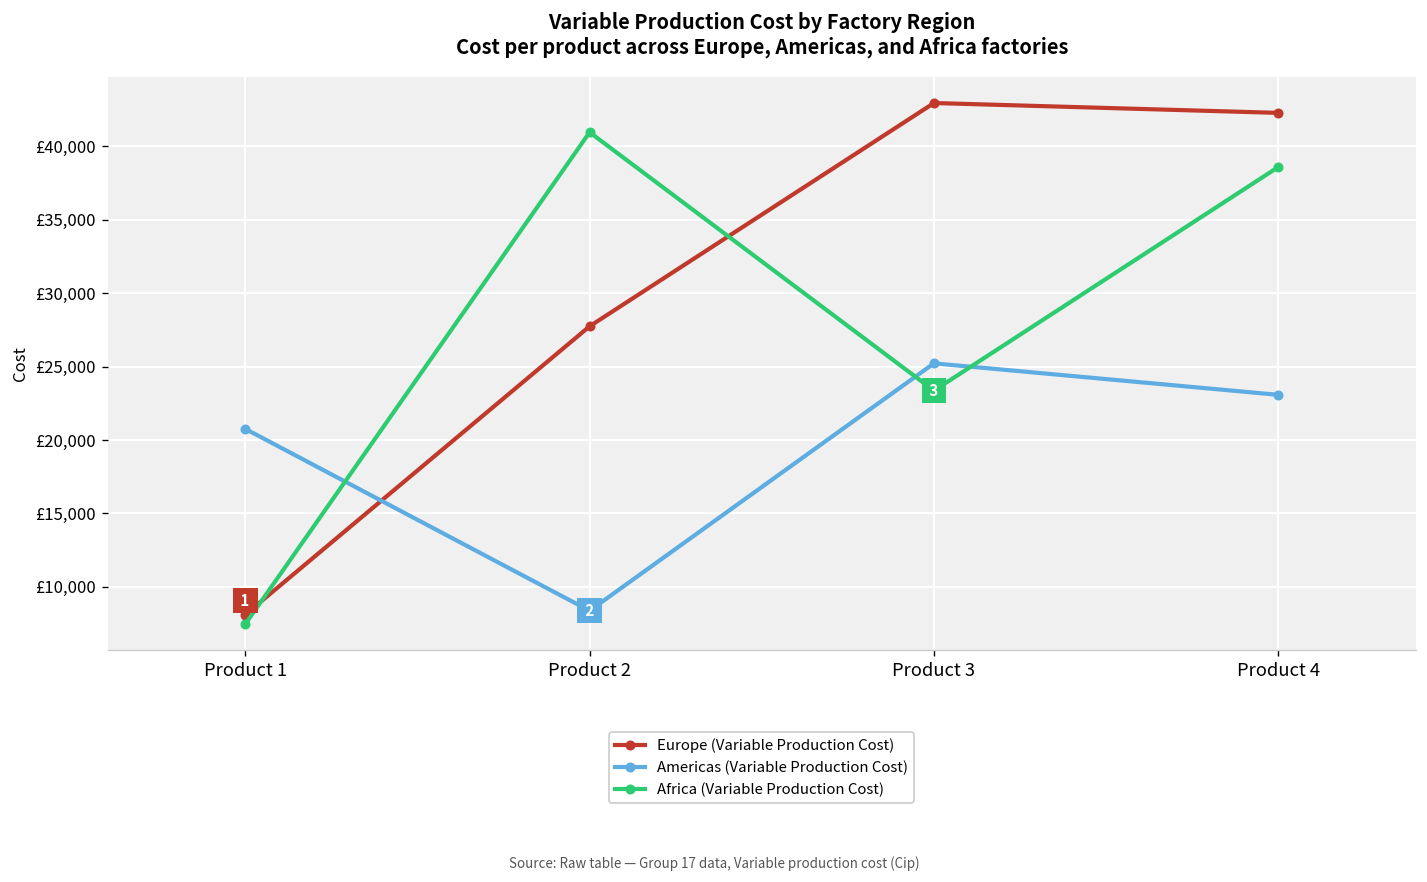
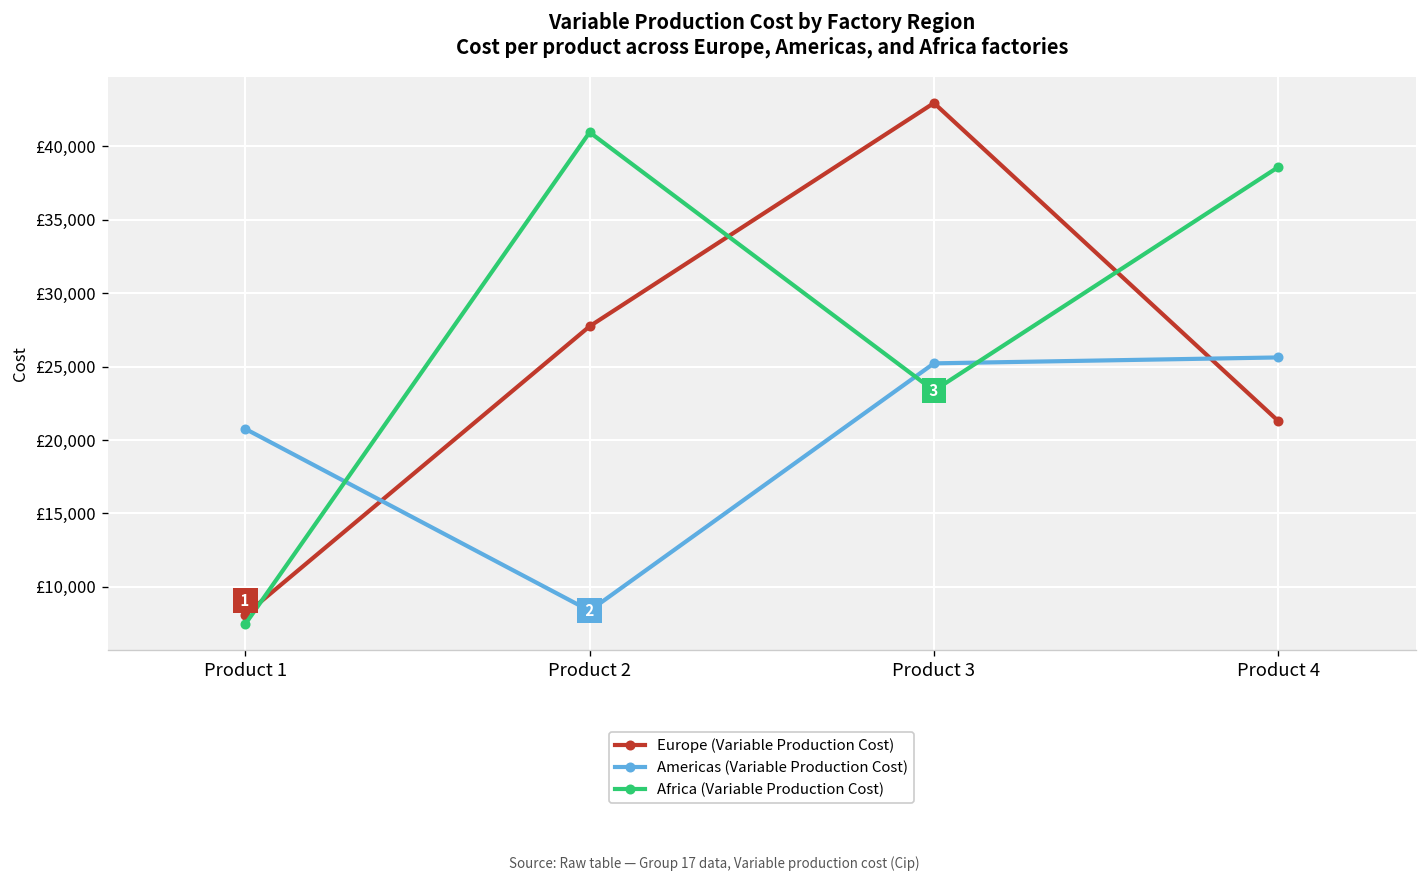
  {
    "Europe (Variable Production Cost)": {
      "Product 2": "£27,700",
      "Product 3": "£43,000",
-     "Product 4": "£42,300"
+     "Product 4": "£21,300"
    },
    "Americas (Variable Production Cost)": {
      "Product 1": "£20,700",
      "Product 3": "£25,200",
-     "Product 4": "£23,100"
+     "Product 4": "£25,600"
    },
    "Africa (Variable Production Cost)": {
      "Product 1": "£7,400",
      "Product 2": "£41,000",
      "Product 4": "£38,600"
    }
  }
